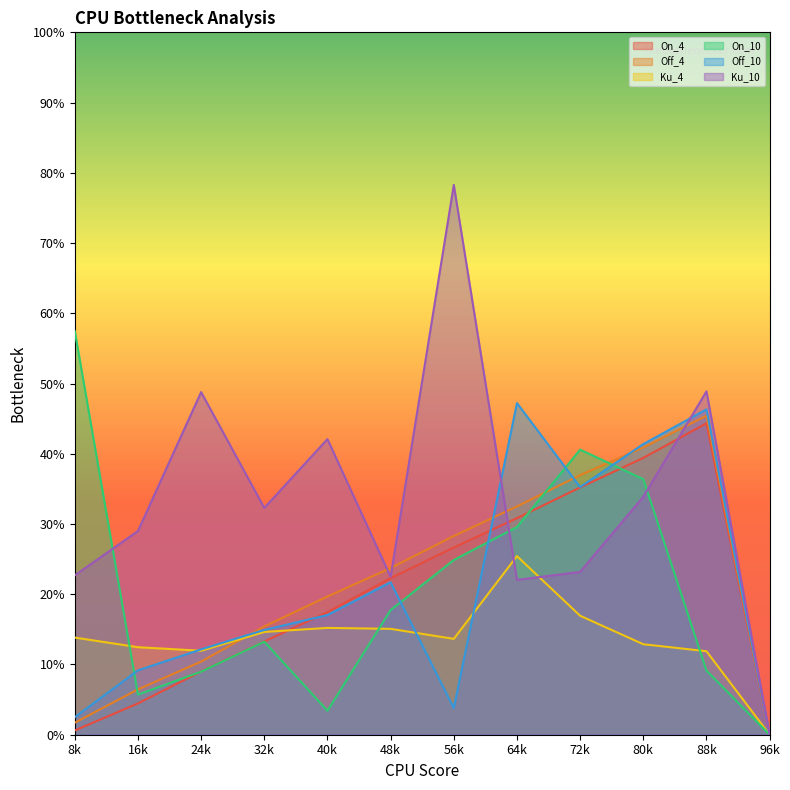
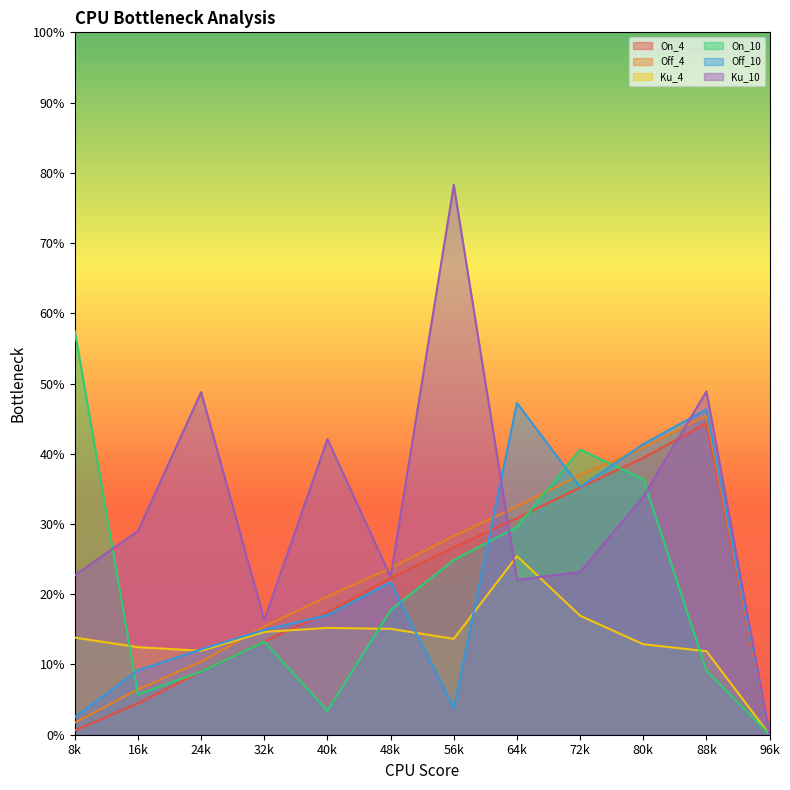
  {
    "On_10": {
      "8k": "57%",
      "16k": "6%",
      "40k": "3%",
      "48k": "18%",
      "56k": "25%",
      "64k": "30%",
      "72k": "41%",
      "80k": "36%",
      "88k": "9%"
    },
    "Off_10": {
      "8k": "2%",
      "16k": "9%",
      "40k": "17%",
      "48k": "22%",
      "56k": "4%",
      "64k": "47%",
      "80k": "41%",
      "88k": "46%"
    },
    "Ku_10": {
      "8k": "23%",
      "16k": "29%",
      "24k": "49%",
-     "32k": "32%",
+     "32k": "16%",
      "40k": "42%",
      "56k": "78%",
      "64k": "22%",
      "72k": "23%",
      "80k": "34%",
      "88k": "49%"
    }
  }
